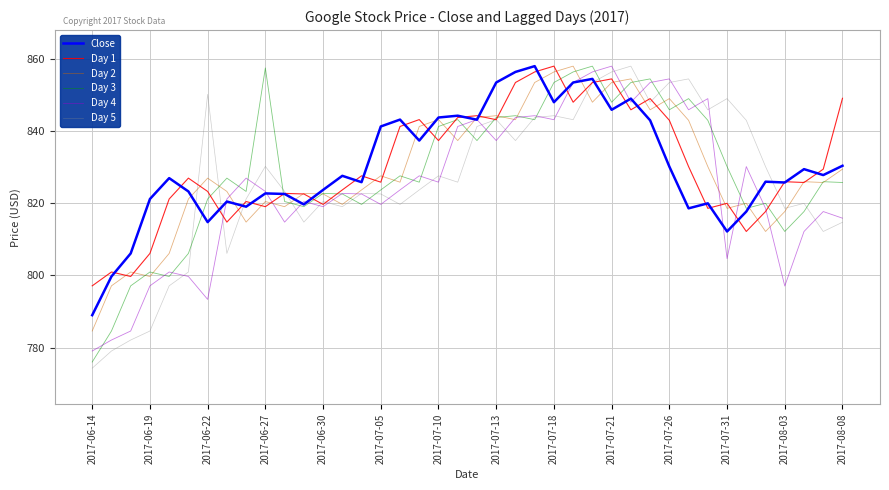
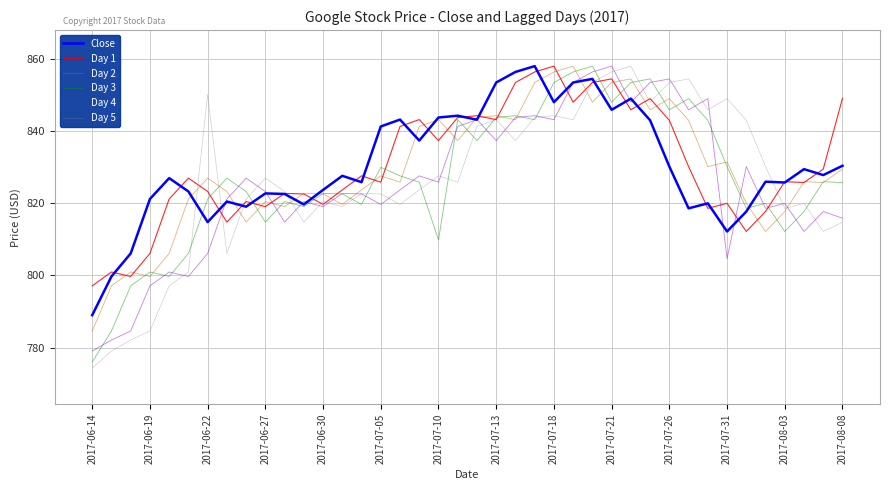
  {
    "Close": {
      "2017-06-14": 789,
      "2017-06-19": 821,
      "2017-06-22": 815,
      "2017-06-30": 824,
      "2017-07-05": 841,
      "2017-07-13": 854,
      "2017-07-18": 848,
      "2017-07-21": 846,
      "2017-07-26": 830,
      "2017-07-31": 812,
      "2017-08-08": 830
    },
    "Day 1": {
      "2017-06-14": 797,
      "2017-06-19": 806,
      "2017-06-22": 823,
      "2017-06-27": 819,
      "2017-07-05": 826,
      "2017-07-10": 837,
      "2017-07-18": 858,
      "2017-07-21": 855,
      "2017-07-26": 843,
      "2017-07-31": 820,
      "2017-08-08": 849
    },
    "Day 2": {
      "2017-06-14": 785,
      "2017-06-19": 800,
      "2017-06-22": 827,
      "2017-06-27": 821,
      "2017-07-05": 828,
      "2017-07-18": 856,
      "2017-07-21": 854,
      "2017-07-26": 849,
-     "2017-07-31": 819,
+     "2017-07-31": 831,
      "2017-08-03": 818,
      "2017-08-08": 830
    },
    "Day 3": {
      "2017-06-14": 776,
      "2017-06-19": 801,
      "2017-06-22": 821,
-     "2017-06-27": 858,
-     "2017-07-05": 824,
-     "2017-07-10": 841,
+     "2017-06-27": 815,
+     "2017-07-05": 830,
+     "2017-07-10": 810,
      "2017-07-18": 854,
      "2017-07-21": 848,
      "2017-07-26": 846,
      "2017-07-31": 830,
      "2017-08-03": 812,
      "2017-08-08": 826
    },
    "Day 4": {
      "2017-06-14": 779,
      "2017-06-19": 797,
-     "2017-06-22": 793,
+     "2017-06-22": 806,
      "2017-07-05": 820,
      "2017-07-10": 826,
      "2017-07-13": 837,
      "2017-07-18": 843,
      "2017-07-21": 858,
      "2017-07-26": 855,
      "2017-07-31": 805,
-     "2017-08-03": 797,
+     "2017-08-03": 820,
      "2017-08-08": 816
    },
    "Day 5": {
      "2017-06-14": 774,
      "2017-06-19": 785,
      "2017-06-22": 850,
-     "2017-06-27": 830,
+     "2017-06-27": 827,
      "2017-06-30": 821,
      "2017-07-05": 823,
      "2017-07-10": 828,
      "2017-07-18": 844,
      "2017-07-21": 856,
      "2017-07-26": 854,
      "2017-07-31": 849,
      "2017-08-03": 819,
      "2017-08-08": 815
    }
  }
